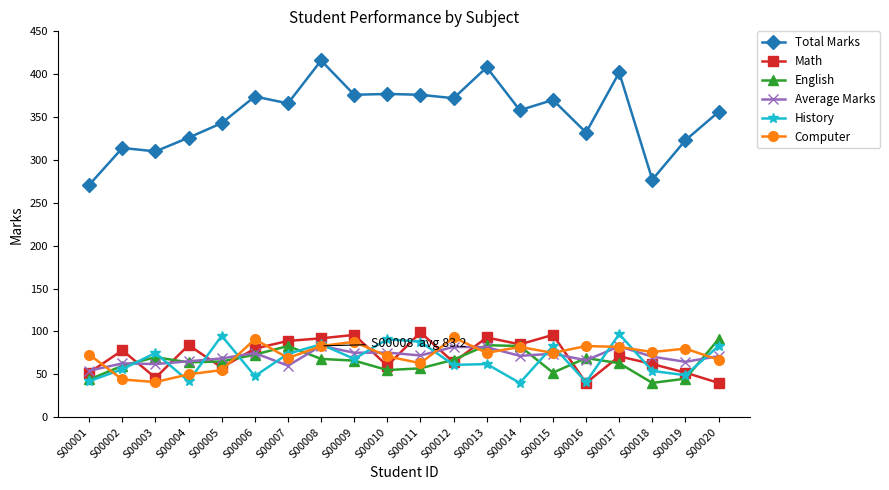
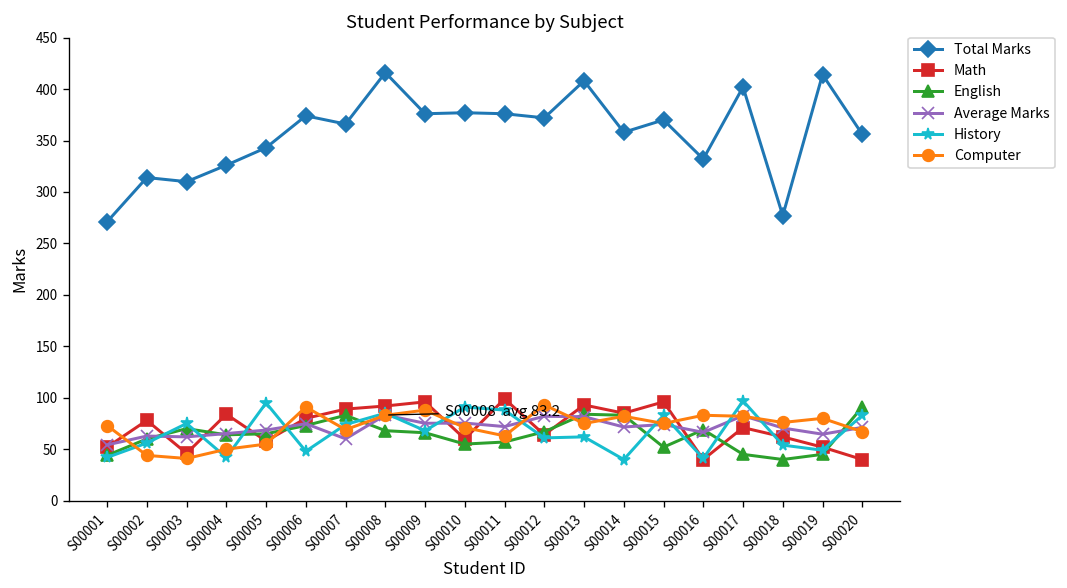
  {
    "Total Marks": {
      "S00001": 270,
      "S00002": 310,
      "S00003": 310,
      "S00004": 330,
      "S00005": 340,
      "S00006": 370,
      "S00007": 370,
      "S00008": 420,
      "S00009": 380,
      "S00010": 380,
      "S00011": 380,
      "S00012": 370,
      "S00013": 410,
      "S00014": 360,
      "S00015": 370,
      "S00016": 330,
      "S00017": 400,
      "S00018": 280,
-     "S00019": 320,
+     "S00019": 410,
      "S00020": 360
    },
    "Math": {
      "S00002": 80,
      "S00003": 50,
      "S00004": 80,
      "S00005": 60,
      "S00006": 80,
      "S00007": 90,
      "S00008": 90,
      "S00009": 100,
      "S00010": 60,
      "S00011": 100,
      "S00013": 90,
      "S00015": 100,
      "S00017": 70,
      "S00018": 60,
      "S00019": 50,
      "S00020": 40
    },
    "English": {
      "S00003": 70,
      "S00005": 70,
      "S00007": 80,
      "S00008": 70,
      "S00010": 60,
      "S00011": 60,
      "S00015": 50,
-     "S00017": 60,
+     "S00017": 50,
      "S00018": 40,
      "S00019": 50,
      "S00020": 90
    },
    "Average Marks": {
      "S00003": 60,
      "S00005": 70,
      "S00007": 60,
      "S00009": 80,
      "S00010": 80,
      "S00011": 70,
      "S00014": 70,
      "S00018": 70,
      "S00019": 60,
      "S00020": 70
    },
    "History": {
      "S00002": 60,
      "S00003": 80,
      "S00004": 40,
      "S00005": 100,
      "S00006": 50,
      "S00007": 70,
      "S00012": 60,
      "S00013": 60,
      "S00014": 40,
      "S00015": 80,
      "S00017": 100,
      "S00018": 50,
      "S00019": 50,
      "S00020": 80
    },
    "Computer": {
      "S00001": 70,
      "S00002": 40,
      "S00003": 40,
      "S00004": 50,
      "S00005": 60,
      "S00006": 90,
      "S00007": 70,
      "S00010": 70,
      "S00011": 60,
      "S00013": 80,
      "S00016": 80,
      "S00018": 80,
      "S00019": 80,
      "S00020": 70
    }
  }
